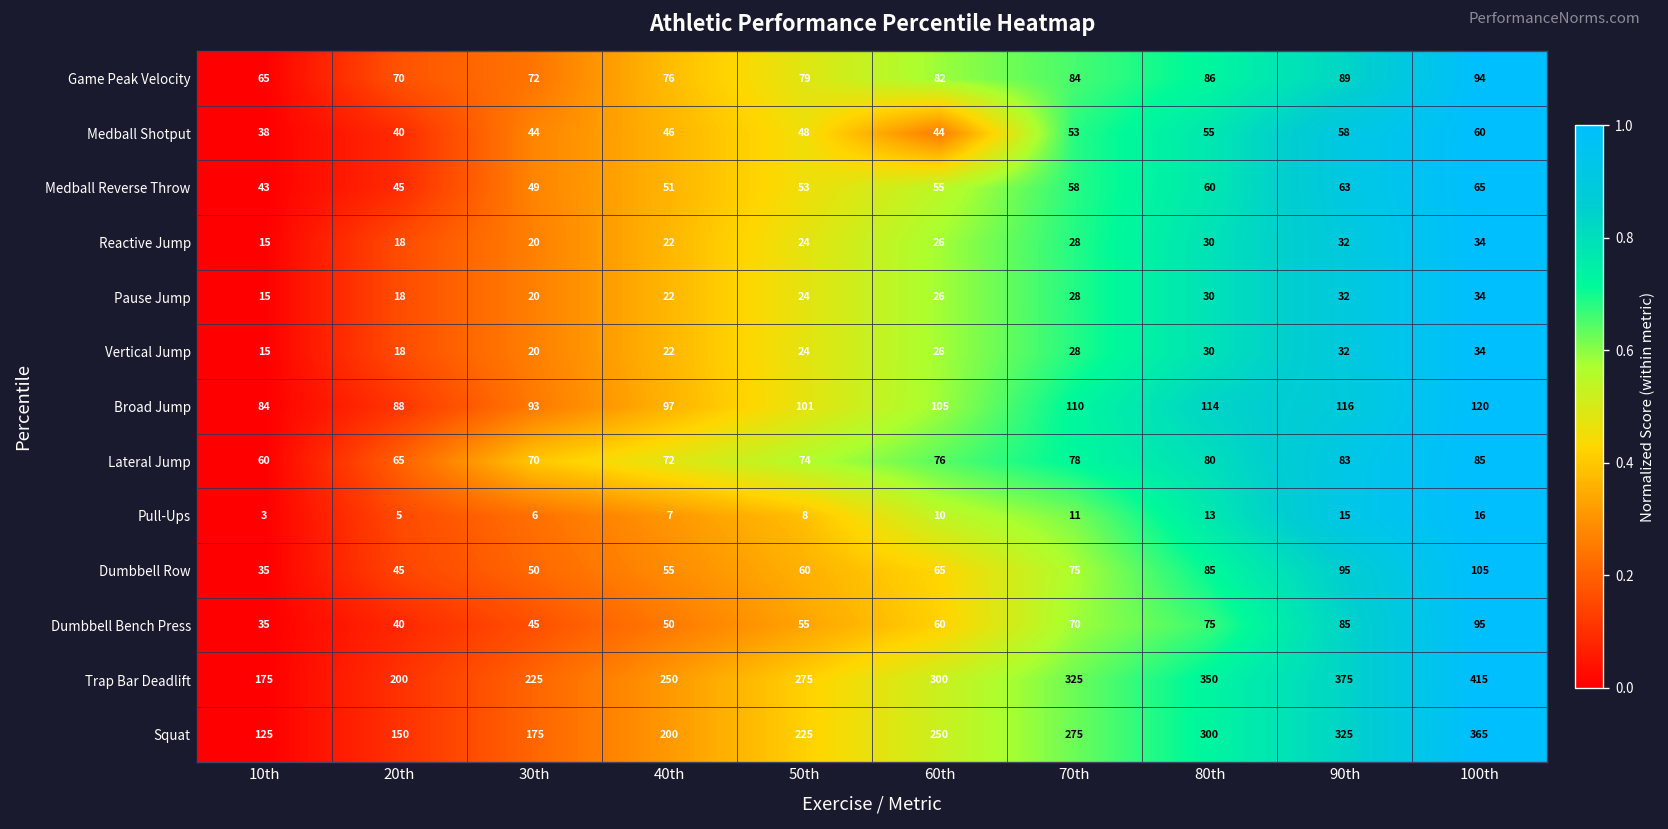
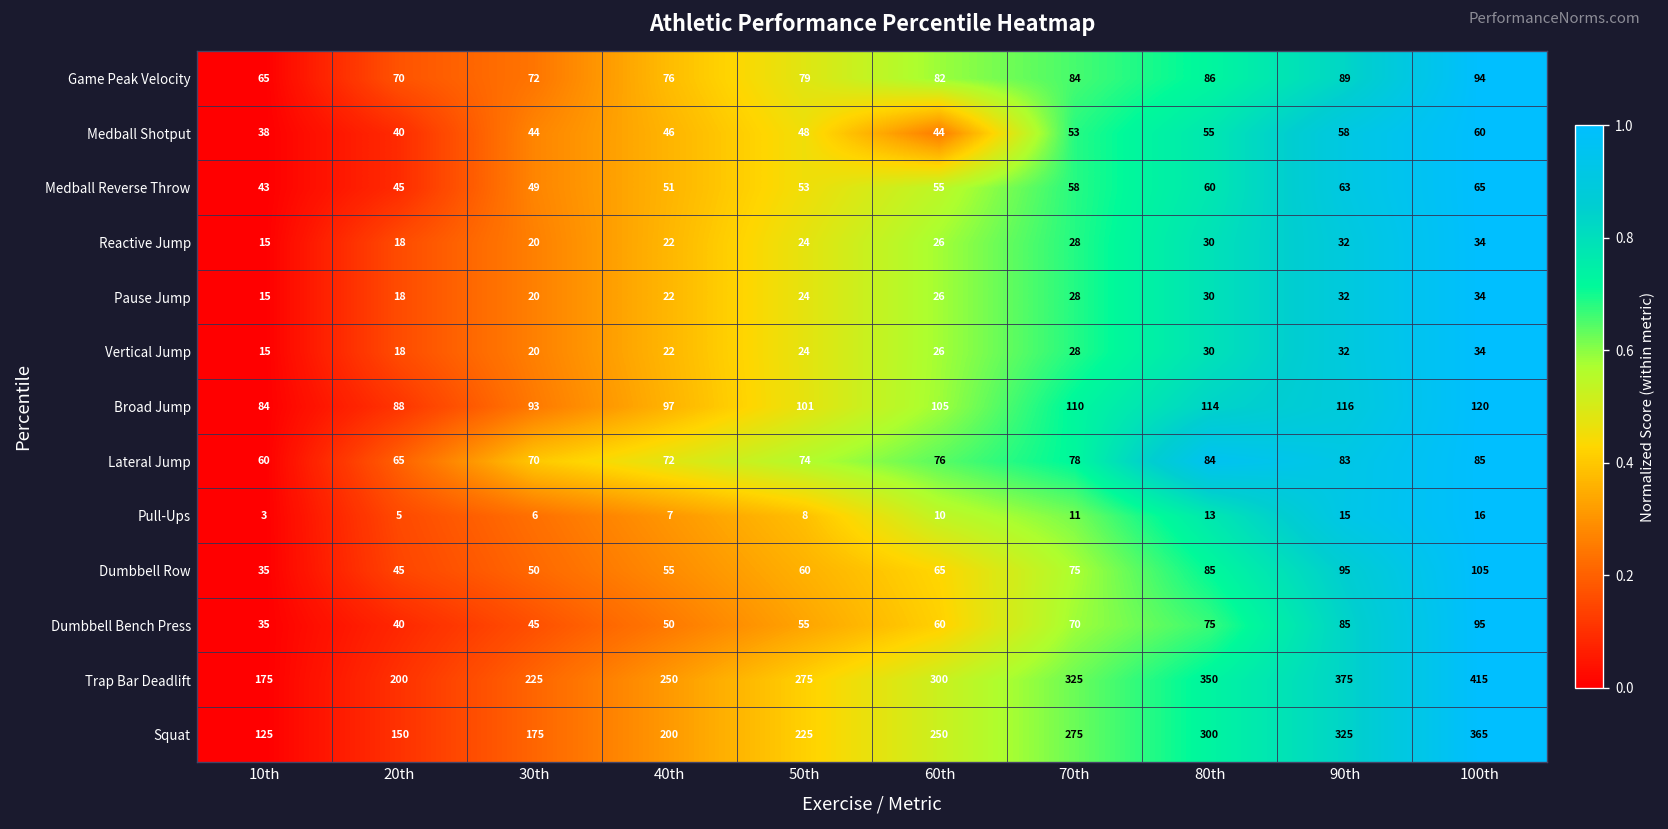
  {
    "Game Peak Velocity": {
      "10th": 65,
      "20th": 70,
      "30th": 72,
      "40th": 76,
      "50th": 79,
      "60th": 82,
      "70th": 84,
      "80th": 86,
      "90th": 89,
      "100th": 94
    },
    "Medball Shotput": {
      "10th": 38,
      "20th": 40,
      "30th": 44,
      "40th": 46,
      "50th": 48,
      "60th": 44,
      "70th": 53,
      "80th": 55,
      "90th": 58,
      "100th": 60
    },
    "Medball Reverse Throw": {
      "10th": 43,
      "20th": 45,
      "30th": 49,
      "40th": 51,
      "50th": 53,
      "60th": 55,
      "70th": 58,
      "80th": 60,
      "90th": 63,
      "100th": 65
    },
    "Reactive Jump": {
      "10th": 15,
      "20th": 18,
      "30th": 20,
      "40th": 22,
      "50th": 24,
      "60th": 26,
      "70th": 28,
      "80th": 30,
      "90th": 32,
      "100th": 34
    },
    "Pause Jump": {
      "10th": 15,
      "20th": 18,
      "30th": 20,
      "40th": 22,
      "50th": 24,
      "60th": 26,
      "70th": 28,
      "80th": 30,
      "90th": 32,
      "100th": 34
    },
    "Vertical Jump": {
      "10th": 15,
      "20th": 18,
      "30th": 20,
      "40th": 22,
      "50th": 24,
      "60th": 26,
      "70th": 28,
      "80th": 30,
      "90th": 32,
      "100th": 34
    },
    "Broad Jump": {
      "10th": 84,
      "20th": 88,
      "30th": 93,
      "40th": 97,
      "50th": 101,
      "60th": 105,
      "70th": 110,
      "80th": 114,
      "90th": 116,
      "100th": 120
    },
    "Lateral Jump": {
      "10th": 60,
      "20th": 65,
      "30th": 70,
      "40th": 72,
      "50th": 74,
      "60th": 76,
      "70th": 78,
-     "80th": 80,
+     "80th": 84,
      "90th": 83,
      "100th": 85
    },
    "Pull-Ups": {
      "10th": 3,
      "20th": 5,
      "30th": 6,
      "40th": 7,
      "50th": 8,
      "60th": 10,
      "70th": 11,
      "80th": 13,
      "90th": 15,
      "100th": 16
    },
    "Dumbbell Row": {
      "10th": 35,
      "20th": 45,
      "30th": 50,
      "40th": 55,
      "50th": 60,
      "60th": 65,
      "70th": 75,
      "80th": 85,
      "90th": 95,
      "100th": 105
    },
    "Dumbbell Bench Press": {
      "10th": 35,
      "20th": 40,
      "30th": 45,
      "40th": 50,
      "50th": 55,
      "60th": 60,
      "70th": 70,
      "80th": 75,
      "90th": 85,
      "100th": 95
    },
    "Trap Bar Deadlift": {
      "10th": 175,
      "20th": 200,
      "30th": 225,
      "40th": 250,
      "50th": 275,
      "60th": 300,
      "70th": 325,
      "80th": 350,
      "90th": 375,
      "100th": 415
    },
    "Squat": {
      "10th": 125,
      "20th": 150,
      "30th": 175,
      "40th": 200,
      "50th": 225,
      "60th": 250,
      "70th": 275,
      "80th": 300,
      "90th": 325,
      "100th": 365
    }
  }
